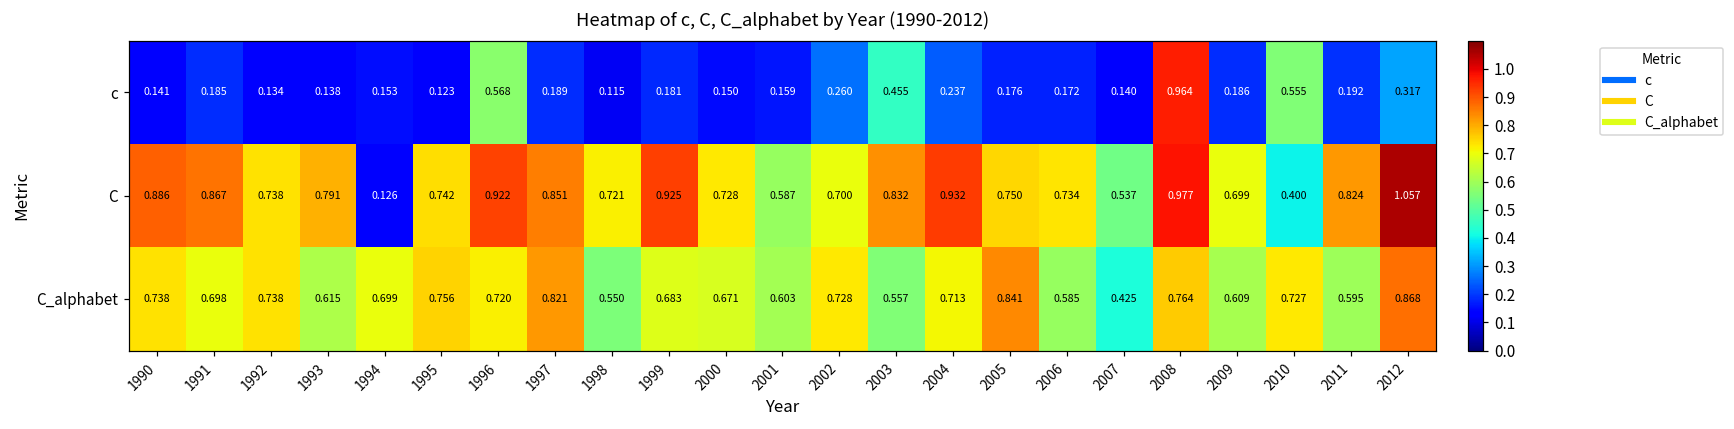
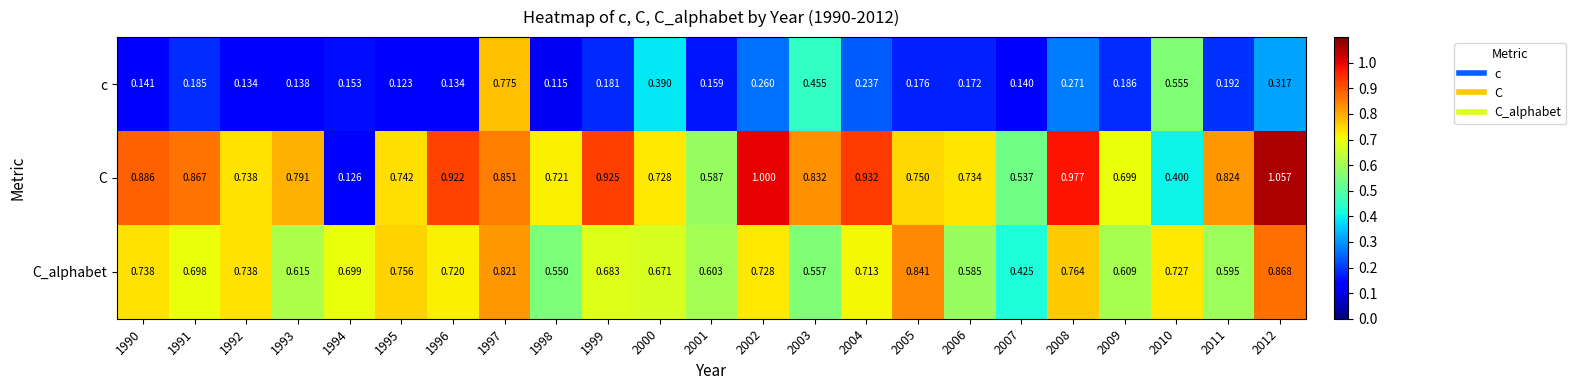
  {
    "c": {
      "1990": 0.141,
      "1991": 0.185,
      "1992": 0.134,
      "1993": 0.138,
      "1994": 0.153,
      "1995": 0.123,
-     "1996": 0.568,
-     "1997": 0.189,
+     "1996": 0.134,
+     "1997": 0.775,
      "1998": 0.115,
      "1999": 0.181,
-     "2000": 0.150,
+     "2000": 0.390,
      "2001": 0.159,
      "2002": 0.260,
      "2003": 0.455,
      "2004": 0.237,
      "2005": 0.176,
      "2006": 0.172,
      "2007": 0.140,
-     "2008": 0.964,
+     "2008": 0.271,
      "2009": 0.186,
      "2010": 0.555,
      "2011": 0.192,
      "2012": 0.317
    },
    "C": {
      "1990": 0.886,
      "1991": 0.867,
      "1992": 0.738,
      "1993": 0.791,
      "1994": 0.126,
      "1995": 0.742,
      "1996": 0.922,
      "1997": 0.851,
      "1998": 0.721,
      "1999": 0.925,
      "2000": 0.728,
      "2001": 0.587,
-     "2002": 0.700,
+     "2002": 1.000,
      "2003": 0.832,
      "2004": 0.932,
      "2005": 0.750,
      "2006": 0.734,
      "2007": 0.537,
      "2008": 0.977,
      "2009": 0.699,
      "2010": 0.400,
      "2011": 0.824,
      "2012": 1.057
    },
    "C_alphabet": {
      "1990": 0.738,
      "1991": 0.698,
      "1992": 0.738,
      "1993": 0.615,
      "1994": 0.699,
      "1995": 0.756,
      "1996": 0.720,
      "1997": 0.821,
      "1998": 0.550,
      "1999": 0.683,
      "2000": 0.671,
      "2001": 0.603,
      "2002": 0.728,
      "2003": 0.557,
      "2004": 0.713,
      "2005": 0.841,
      "2006": 0.585,
      "2007": 0.425,
      "2008": 0.764,
      "2009": 0.609,
      "2010": 0.727,
      "2011": 0.595,
      "2012": 0.868
    }
  }
